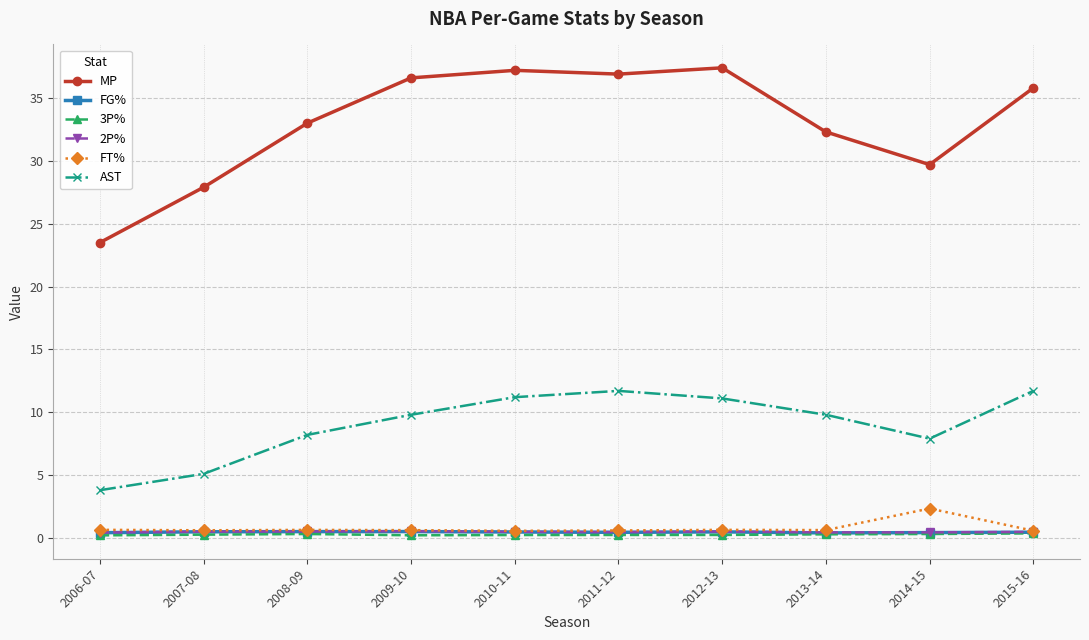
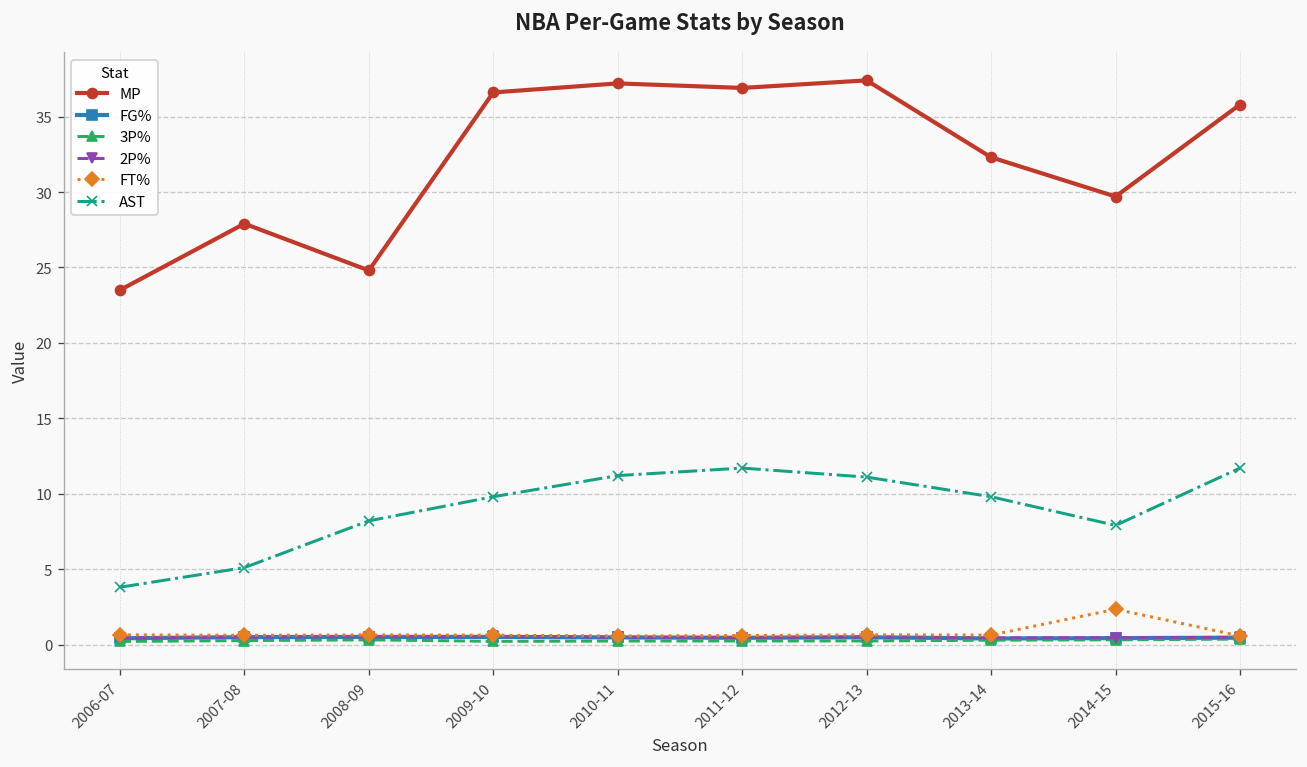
  {
    "MP": {
      "2006-07": 23.5,
      "2007-08": 27.9,
-     "2008-09": 33.0,
+     "2008-09": 24.8,
      "2009-10": 36.6,
      "2010-11": 37.2,
      "2011-12": 36.9,
      "2012-13": 37.4,
      "2013-14": 32.3,
      "2014-15": 29.7,
      "2015-16": 35.8
    },
    "FT%": {
      "2006-07": 0.6,
      "2014-15": 2.3
    }
  }
